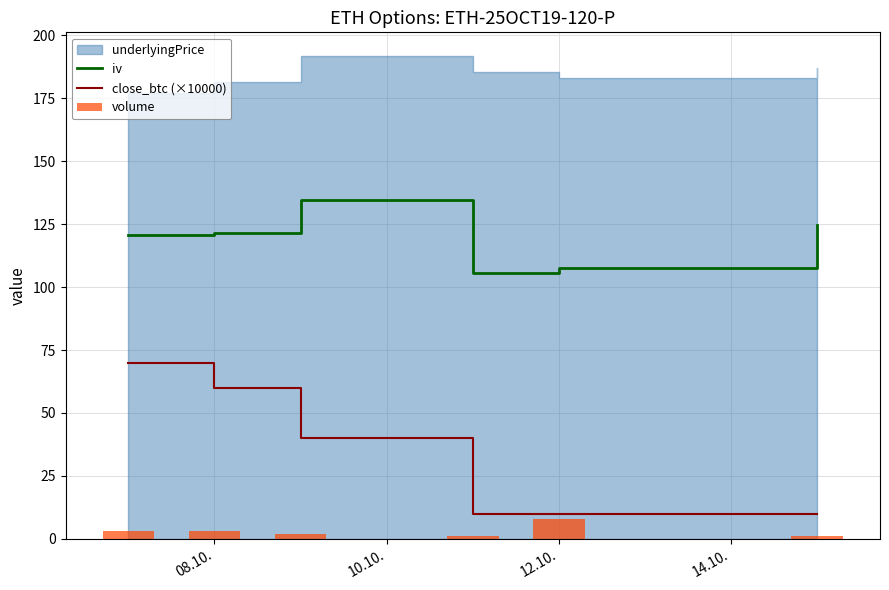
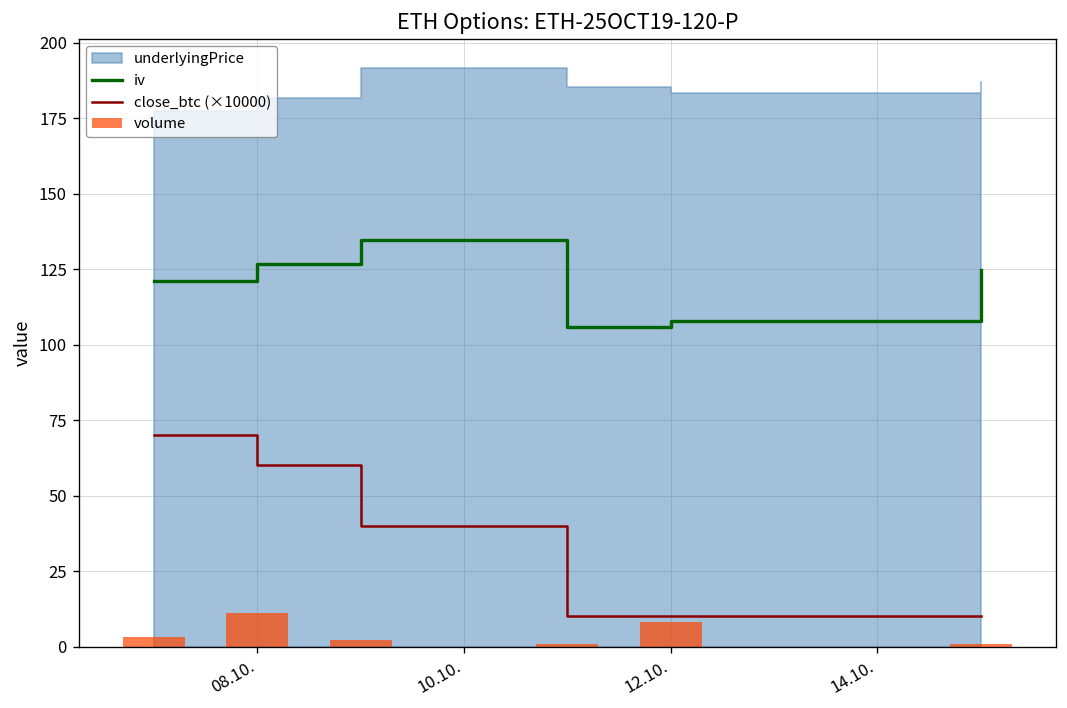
  {
    "volume": {
-     "08.10.": 3,
+     "08.10.": 11,
      "12.10.": 8
    },
    "iv": {
-     "08.10.": 122,
+     "08.10.": 127,
      "12.10.": 108
    },
    "close_btc (×10000)": {
      "08.10.": 60,
      "12.10.": 10
    }
  }
